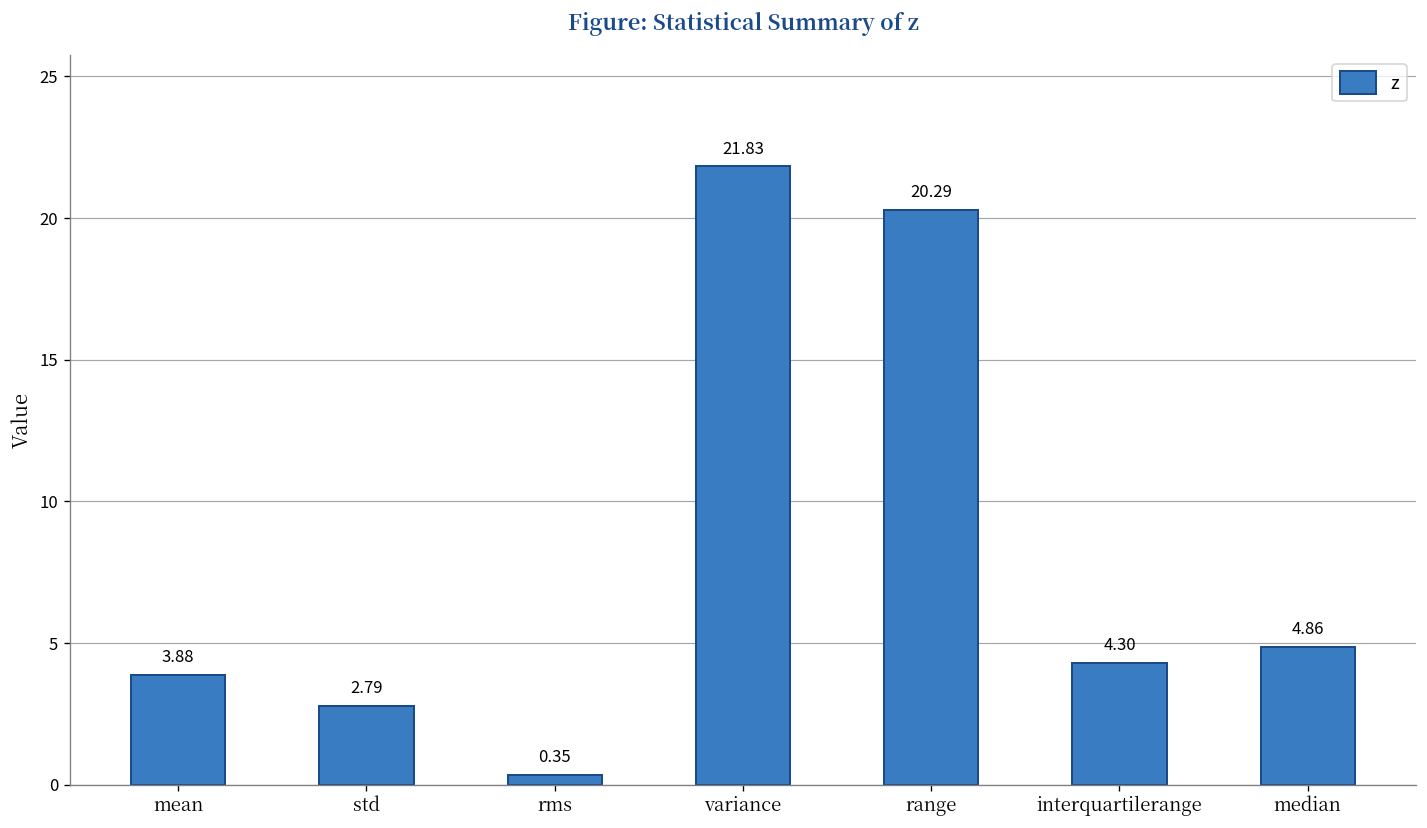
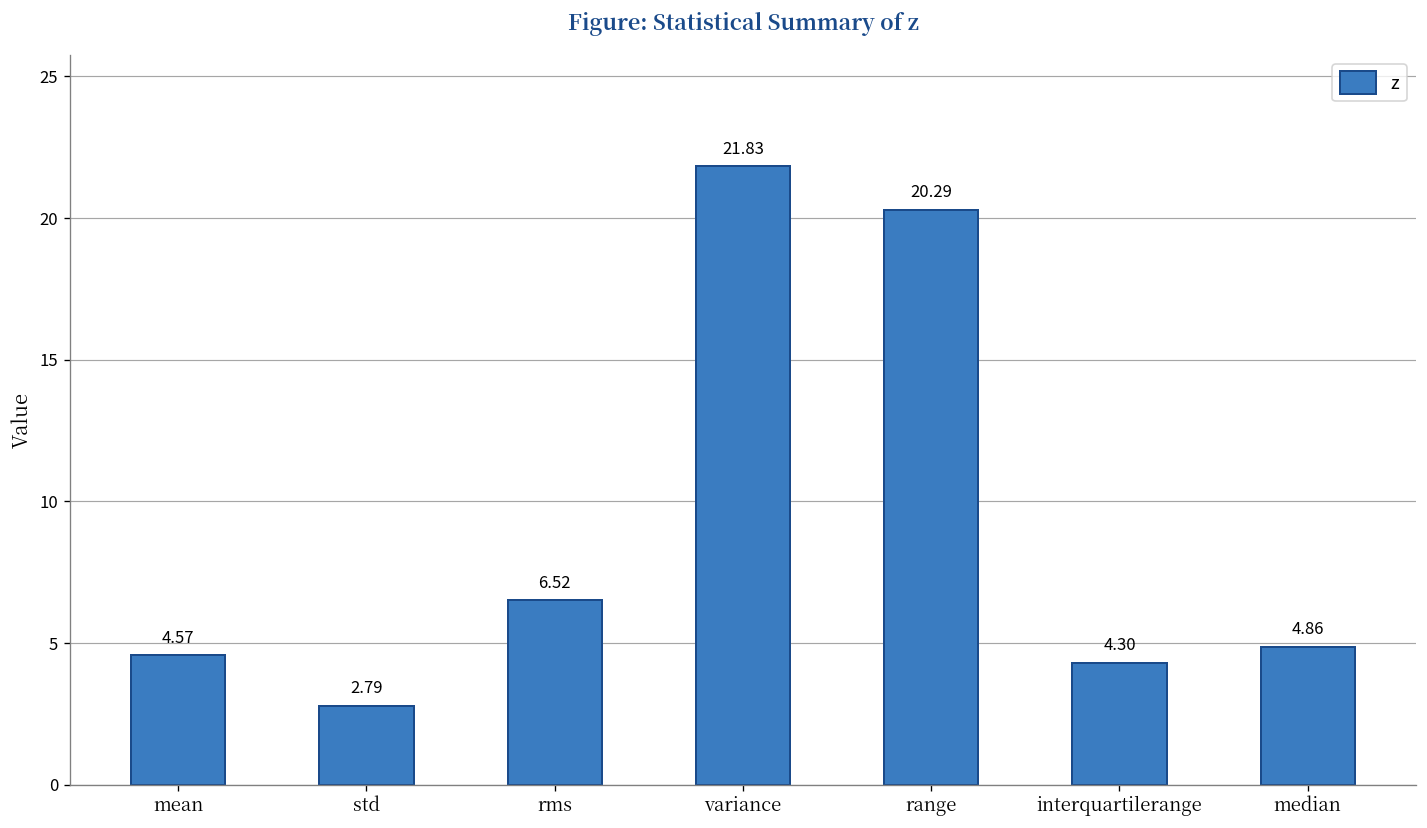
  {
-   "mean": 3.88,
+   "mean": 4.57,
    "std": 2.79,
-   "rms": 0.35,
+   "rms": 6.52,
    "variance": 21.83,
    "range": 20.29,
    "interquartilerange": 4.30,
    "median": 4.86
  }
